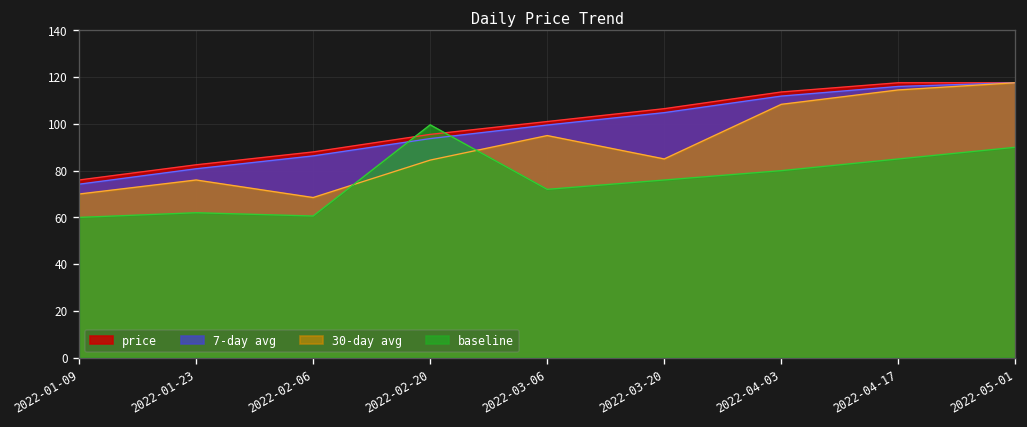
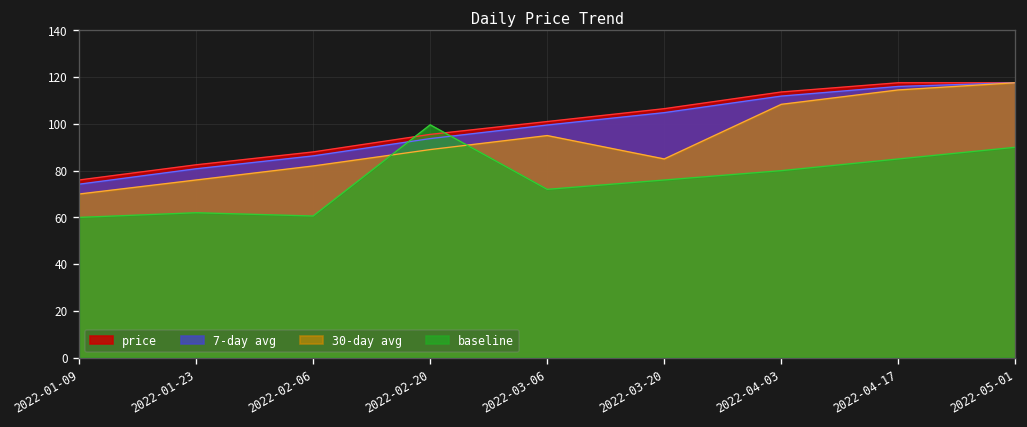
  {
    "price": {
      "2022-01-09": 76,
      "2022-01-23": 83,
      "2022-02-06": 88,
      "2022-02-20": 96,
      "2022-03-06": 101,
      "2022-03-20": 107,
      "2022-04-03": 114,
      "2022-04-17": 118
    },
    "7-day avg": {
      "2022-01-09": 74,
      "2022-01-23": 81,
      "2022-02-06": 86,
      "2022-02-20": 94,
      "2022-03-06": 100,
      "2022-03-20": 105,
      "2022-04-03": 112,
      "2022-04-17": 116
    },
    "30-day avg": {
      "2022-01-09": 70,
      "2022-01-23": 76,
-     "2022-02-06": 69,
-     "2022-02-20": 85,
+     "2022-02-06": 82,
+     "2022-02-20": 89,
      "2022-03-06": 95,
      "2022-03-20": 85,
      "2022-04-03": 108,
      "2022-04-17": 115
    },
    "baseline": {
      "2022-01-09": 60,
      "2022-01-23": 62,
      "2022-02-06": 61,
      "2022-02-20": 100,
      "2022-03-06": 72,
      "2022-03-20": 76,
      "2022-04-03": 80,
      "2022-04-17": 85,
      "2022-05-01": 90
    }
  }
